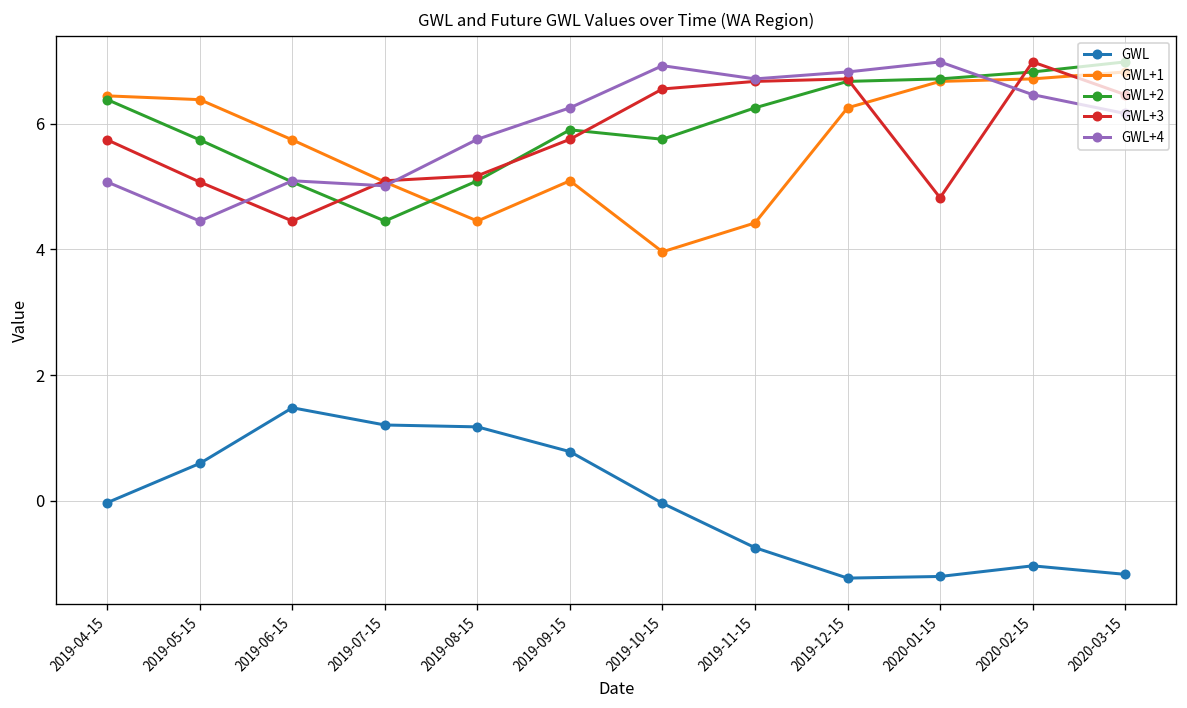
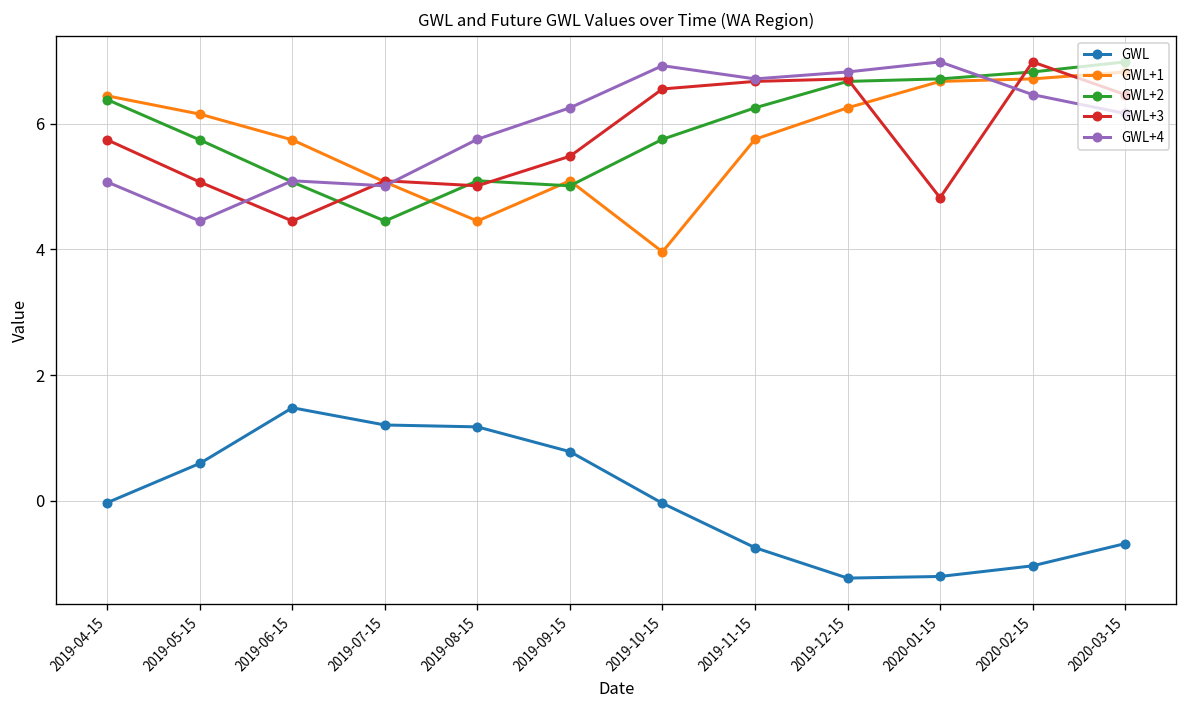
  {
    "GWL": {
      "2019-04-15": 0.0,
      "2019-05-15": 0.6,
      "2019-06-15": 1.5,
      "2019-07-15": 1.2,
      "2019-08-15": 1.2,
      "2019-09-15": 0.8,
      "2019-10-15": 0.0,
      "2019-11-15": -0.7,
      "2019-12-15": -1.2,
      "2020-01-15": -1.2,
      "2020-02-15": -1.0,
-     "2020-03-15": -1.2
+     "2020-03-15": -0.7
    },
    "GWL+1": {
      "2019-04-15": 6.4,
-     "2019-05-15": 6.4,
+     "2019-05-15": 6.2,
      "2019-06-15": 5.7,
      "2019-08-15": 4.5,
      "2019-09-15": 5.1,
      "2019-10-15": 4.0,
-     "2019-11-15": 4.4,
+     "2019-11-15": 5.8,
      "2019-12-15": 6.3,
      "2020-02-15": 6.7
    },
    "GWL+2": {
      "2019-04-15": 6.4,
      "2019-05-15": 5.7,
      "2019-07-15": 4.5,
      "2019-08-15": 5.1,
-     "2019-09-15": 5.9,
+     "2019-09-15": 5.0,
      "2019-10-15": 5.8,
      "2019-11-15": 6.3,
      "2020-02-15": 6.8
    },
    "GWL+3": {
      "2019-04-15": 5.7,
      "2019-05-15": 5.1,
      "2019-06-15": 4.5,
-     "2019-08-15": 5.2,
-     "2019-09-15": 5.8,
+     "2019-08-15": 5.0,
+     "2019-09-15": 5.5,
      "2019-10-15": 6.6,
      "2020-01-15": 4.8,
      "2020-02-15": 7.0
    },
    "GWL+4": {
      "2019-04-15": 5.1,
      "2019-05-15": 4.5,
      "2019-07-15": 5.0,
      "2019-08-15": 5.8,
      "2019-09-15": 6.3,
      "2019-10-15": 6.9,
      "2019-12-15": 6.8,
      "2020-01-15": 7.0,
      "2020-02-15": 6.5
    }
  }
